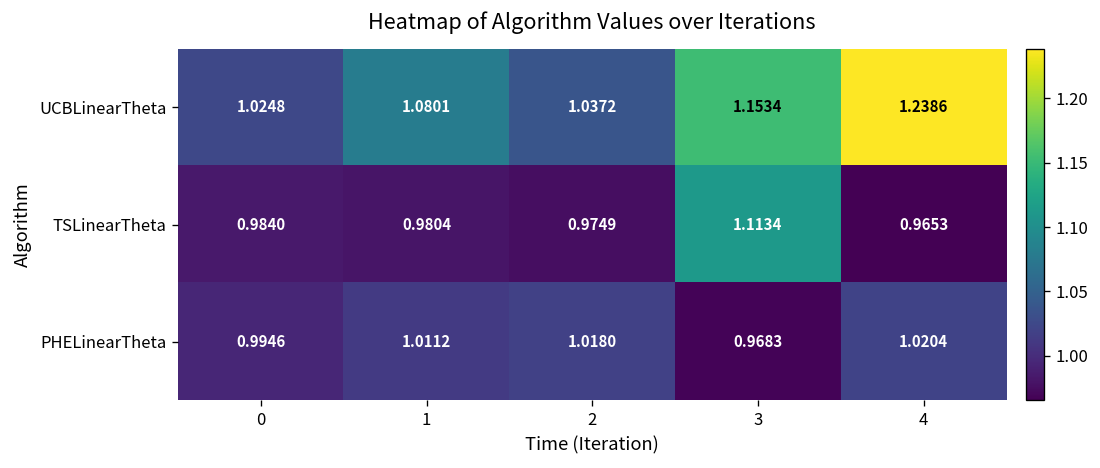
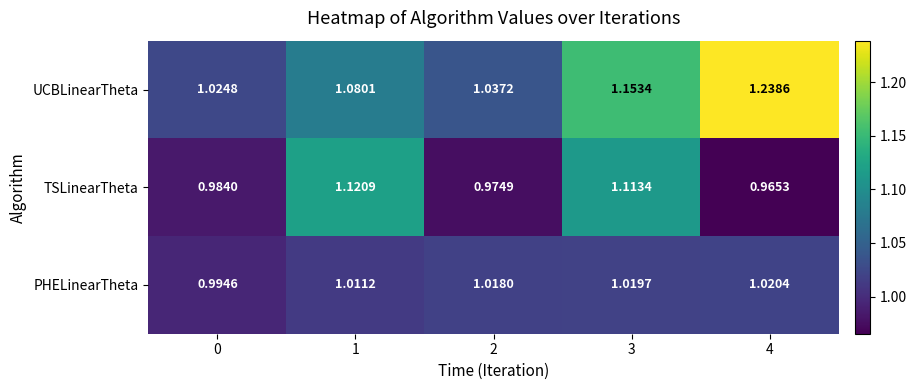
  {
    "UCBLinearTheta": {
      "0": 1.0248,
      "1": 1.0801,
      "2": 1.0372,
      "3": 1.1534,
      "4": 1.2386
    },
    "TSLinearTheta": {
      "0": 0.9840,
-     "1": 0.9804,
+     "1": 1.1209,
      "2": 0.9749,
      "3": 1.1134,
      "4": 0.9653
    },
    "PHELinearTheta": {
      "0": 0.9946,
      "1": 1.0112,
      "2": 1.0180,
-     "3": 0.9683,
+     "3": 1.0197,
      "4": 1.0204
    }
  }
